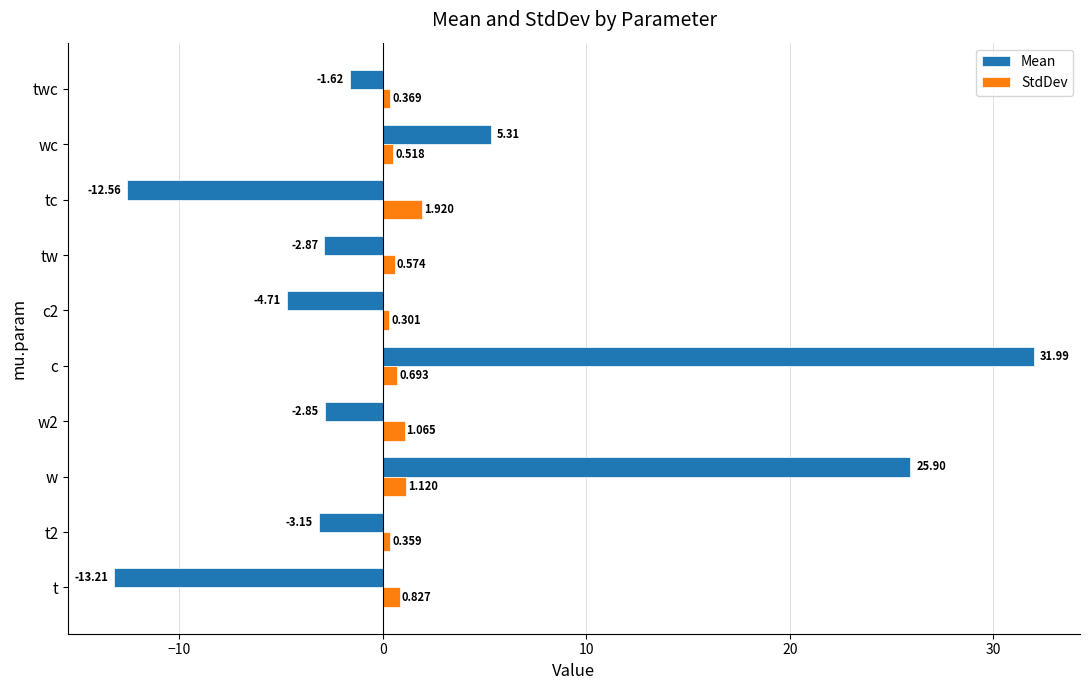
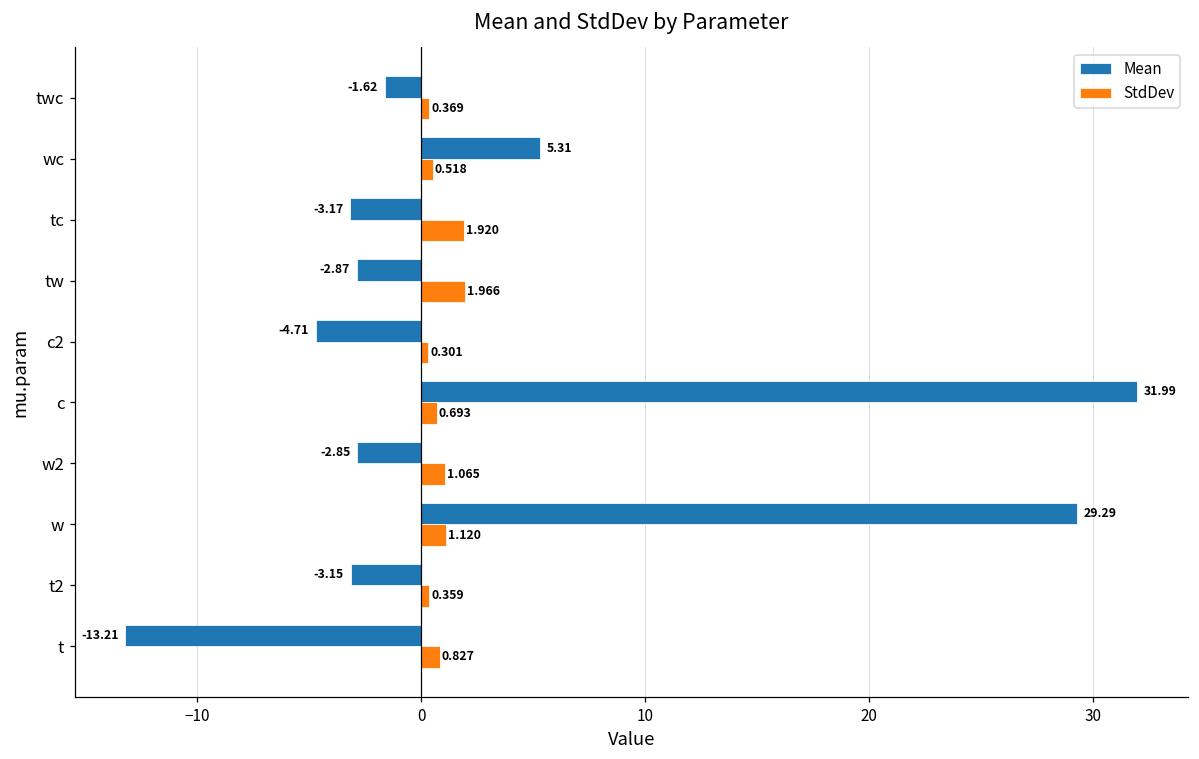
  {
    "Mean": {
      "twc": -1.62,
      "wc": 5.31,
-     "tc": -12.56,
+     "tc": -3.17,
      "tw": -2.87,
      "c2": -4.71,
      "c": 31.99,
      "w2": -2.85,
-     "w": 25.90,
+     "w": 29.29,
      "t2": -3.15,
      "t": -13.21
    },
    "StdDev": {
      "twc": 0.369,
      "wc": 0.518,
      "tc": 1.920,
-     "tw": 0.574,
+     "tw": 1.966,
      "c2": 0.301,
      "c": 0.693,
      "w2": 1.065,
      "w": 1.120,
      "t2": 0.359,
      "t": 0.827
    }
  }
